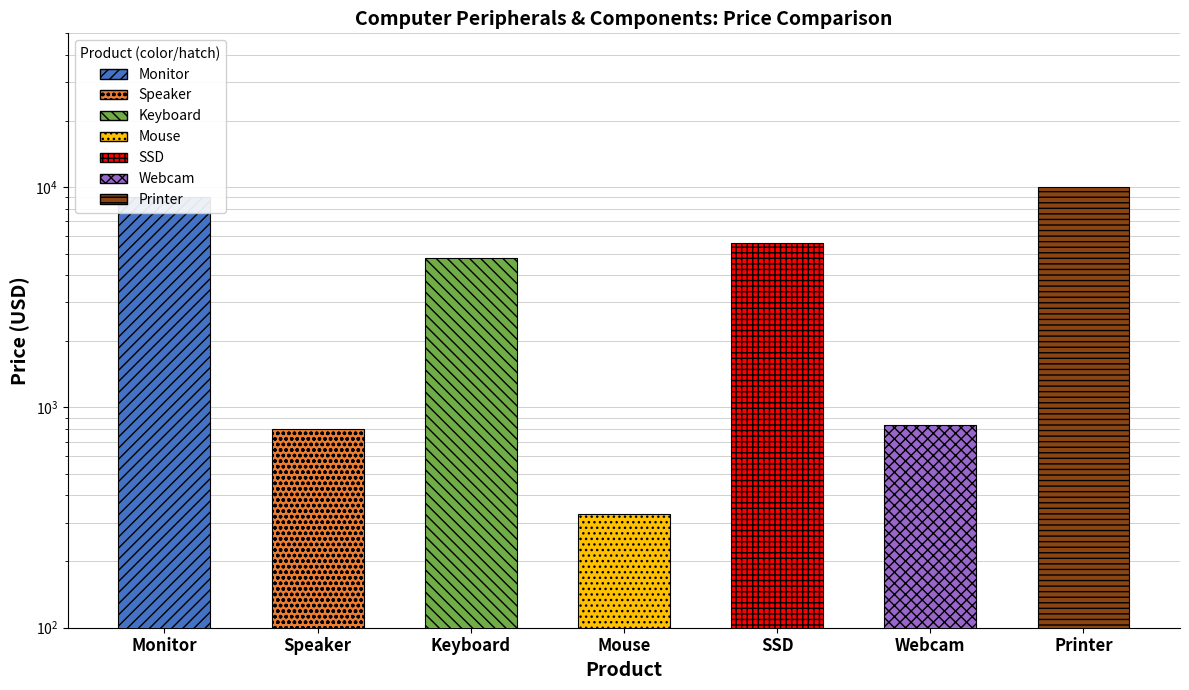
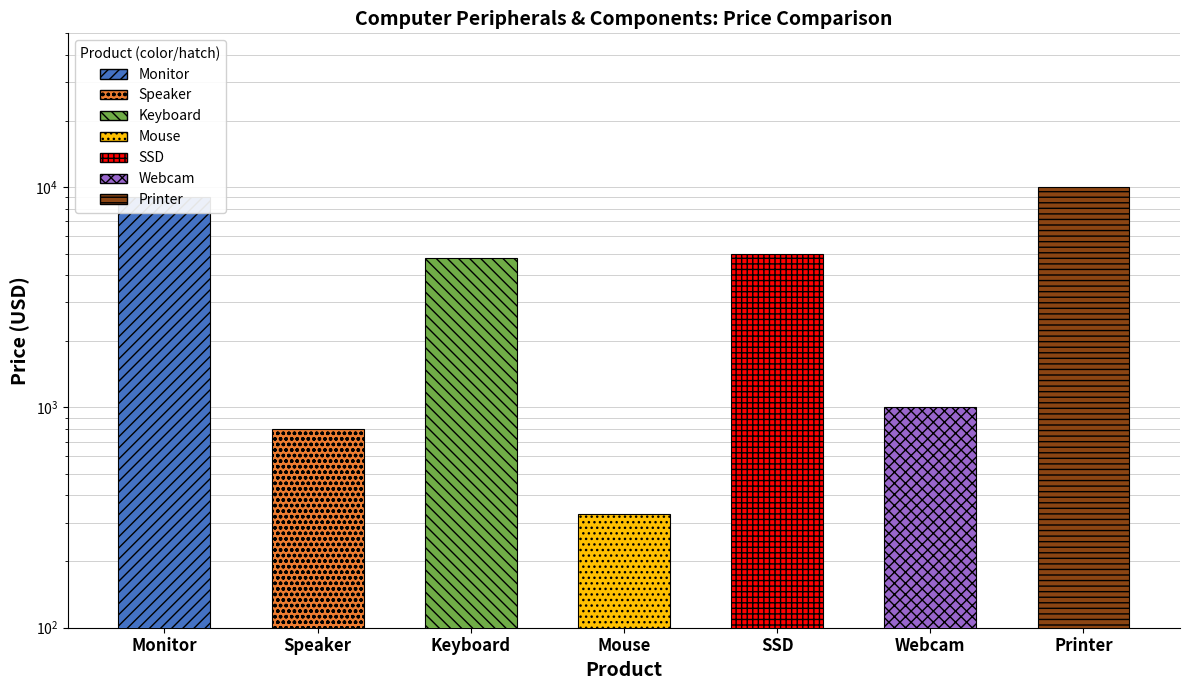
  {
    "Speaker": 800,
    "Keyboard": 4800,
    "Mouse": 330,
-   "SSD": 5600,
-   "Webcam": 830,
+   "SSD": 5000,
+   "Webcam": 1000,
    "Printer": 10000
  }
